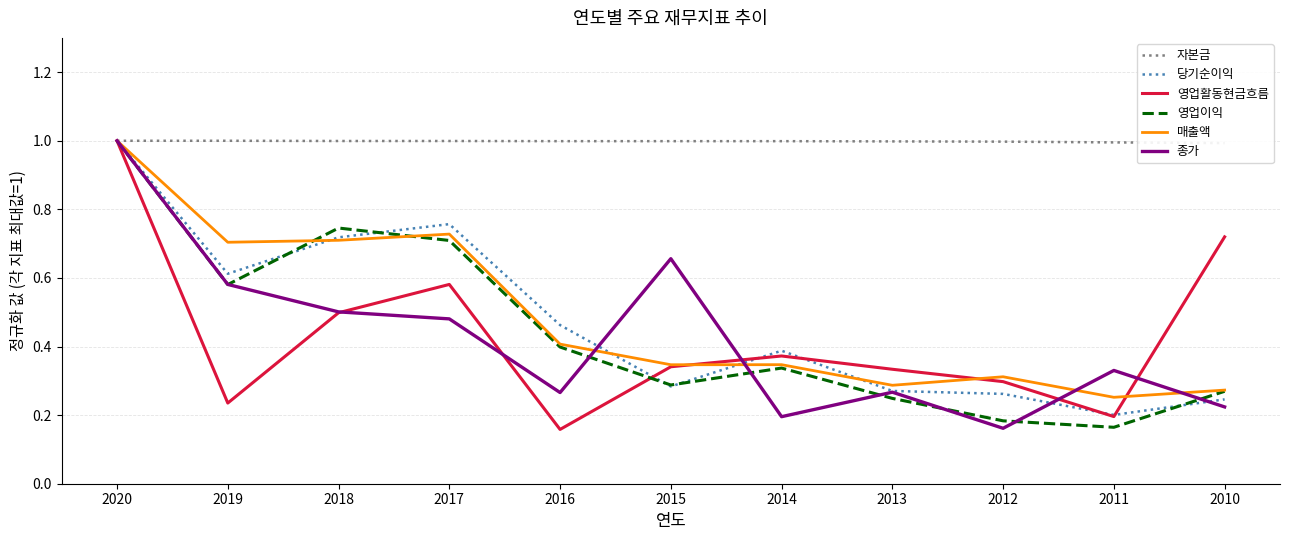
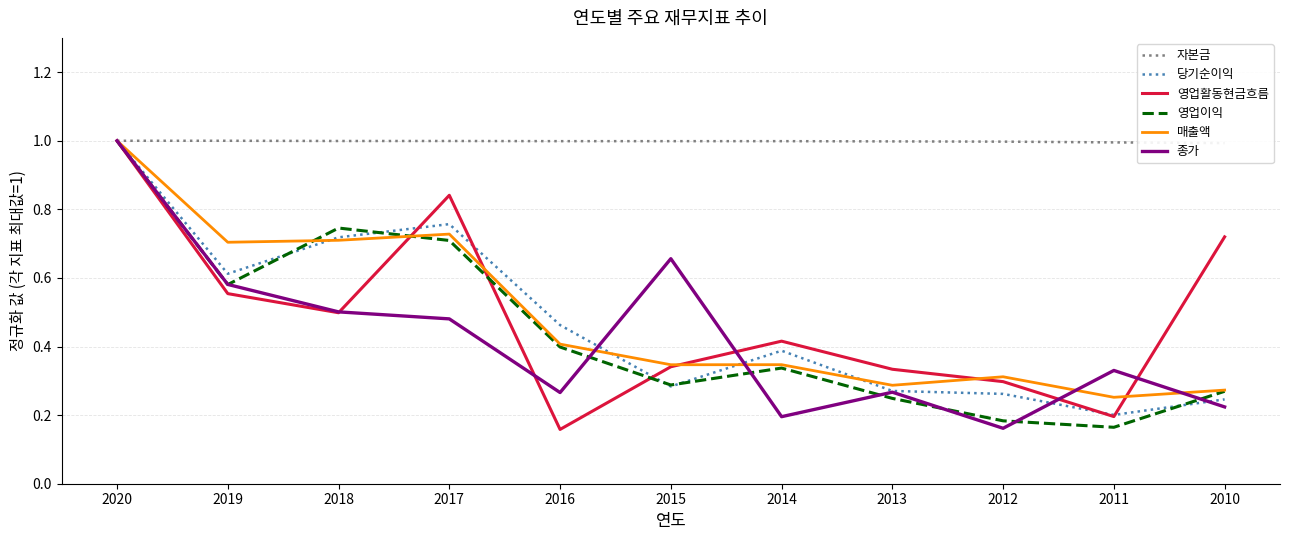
  {
    "자본금": {
      "2019": 1.00,
      "2018": 1.00,
      "2017": 1.00,
      "2016": 1.00,
      "2015": 1.00,
      "2014": 1.00,
      "2013": 1.00,
      "2012": 1.00,
      "2011": 1.00
    },
    "당기순이익": {
      "2019": 0.61,
      "2018": 0.72,
      "2017": 0.76,
      "2016": 0.46,
      "2014": 0.39,
      "2012": 0.26,
      "2010": 0.25
    },
    "영업활동현금흐름": {
-     "2019": 0.24,
-     "2017": 0.58,
+     "2019": 0.55,
+     "2017": 0.84,
      "2016": 0.16,
-     "2014": 0.37,
+     "2014": 0.42,
      "2013": 0.33,
      "2012": 0.30,
      "2010": 0.72
    },
    "영업이익": {
      "2018": 0.75,
      "2017": 0.71,
      "2016": 0.40,
      "2014": 0.34,
      "2013": 0.25,
      "2012": 0.18,
      "2011": 0.16
    },
    "매출액": {
      "2019": 0.70,
      "2018": 0.71,
      "2017": 0.73,
      "2016": 0.41,
      "2014": 0.35,
      "2013": 0.29,
      "2012": 0.31,
      "2011": 0.25
    },
    "종가": {
      "2017": 0.48,
      "2016": 0.27,
      "2015": 0.66,
      "2014": 0.20,
      "2012": 0.16,
      "2011": 0.33,
      "2010": 0.22
    }
  }
